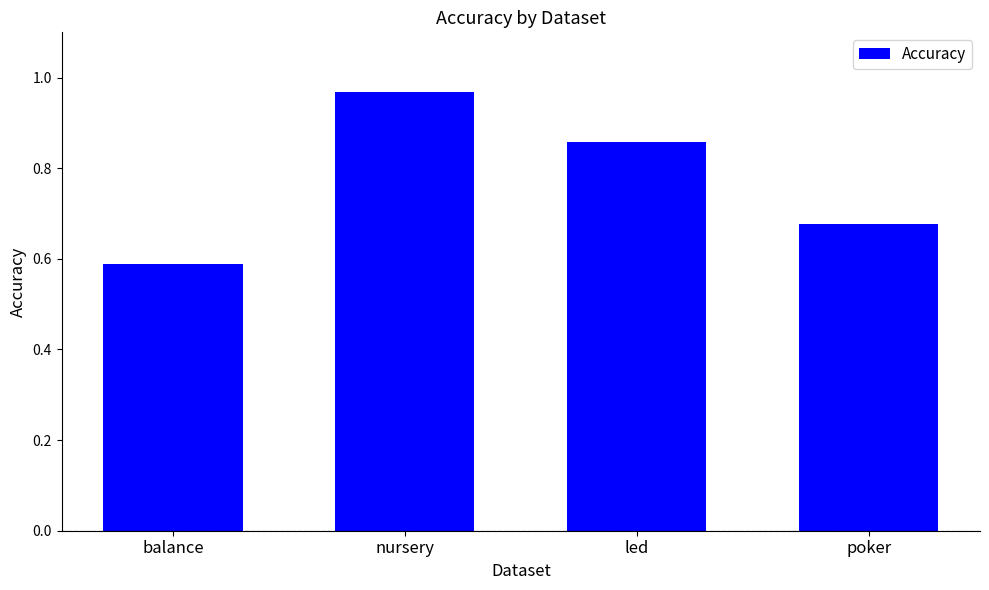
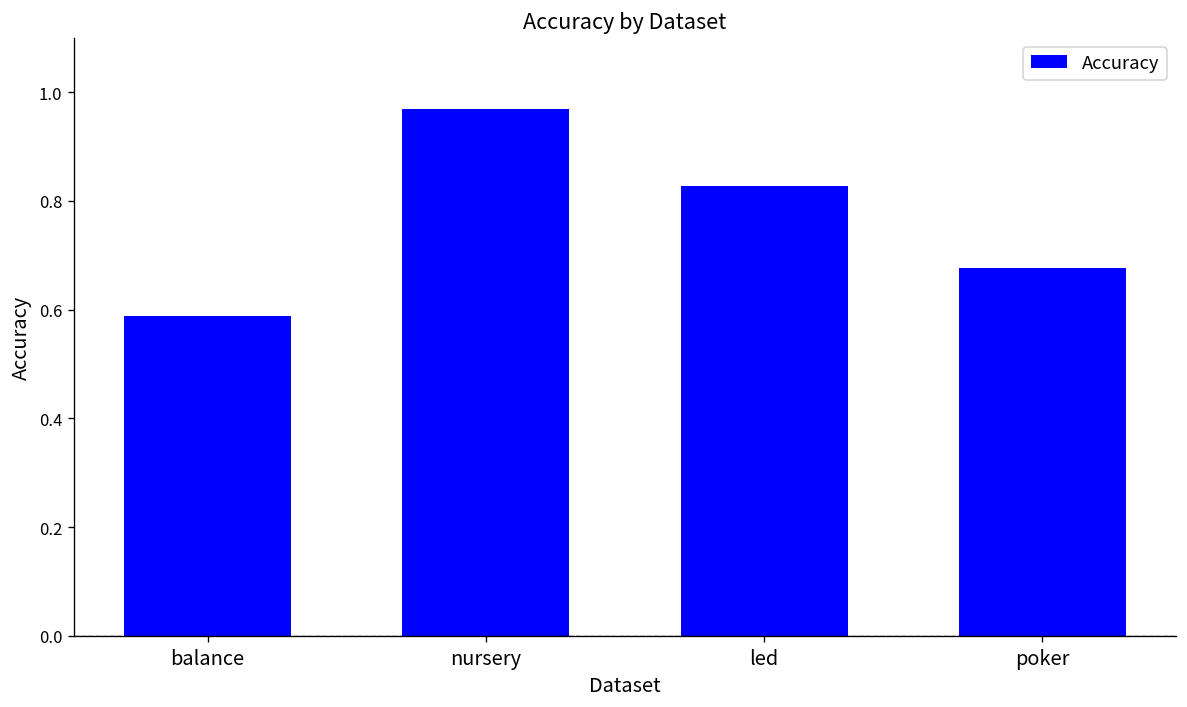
  {
    "balance": 0.59,
    "nursery": 0.97,
-   "led": 0.86,
+   "led": 0.83,
    "poker": 0.68
  }
